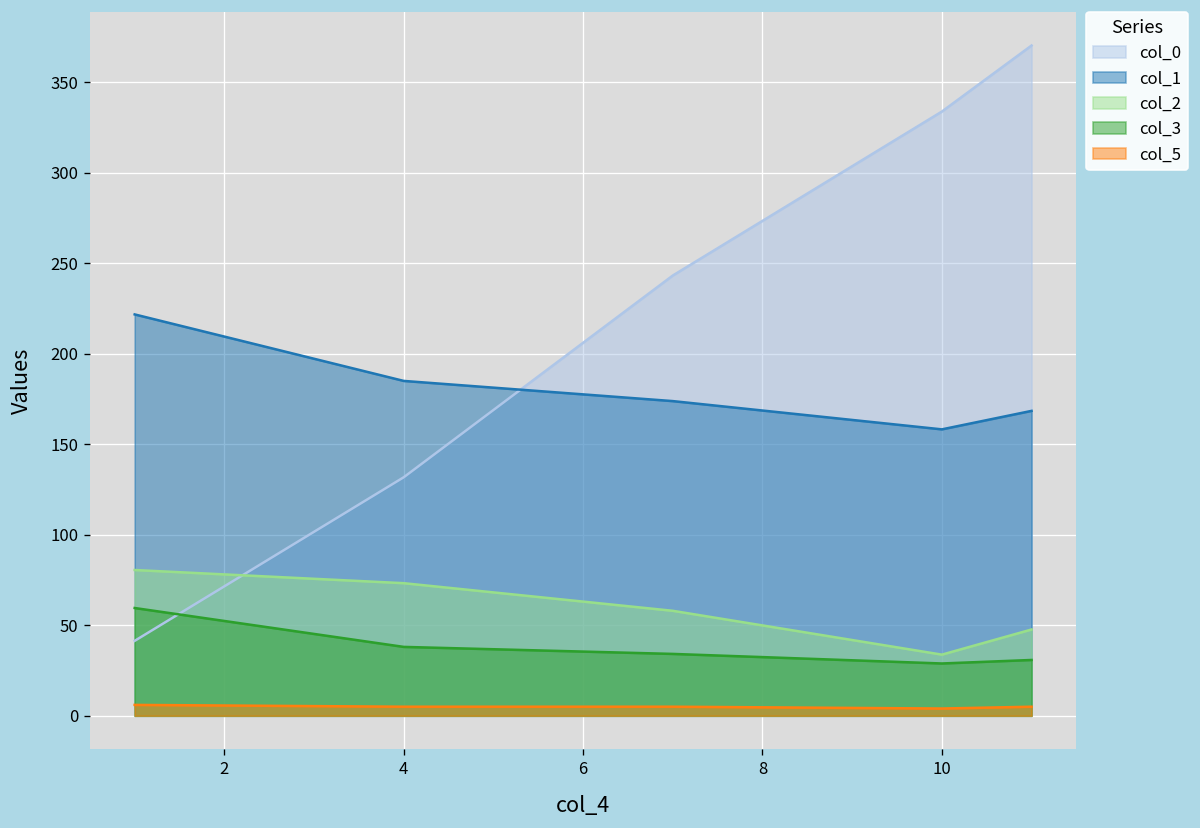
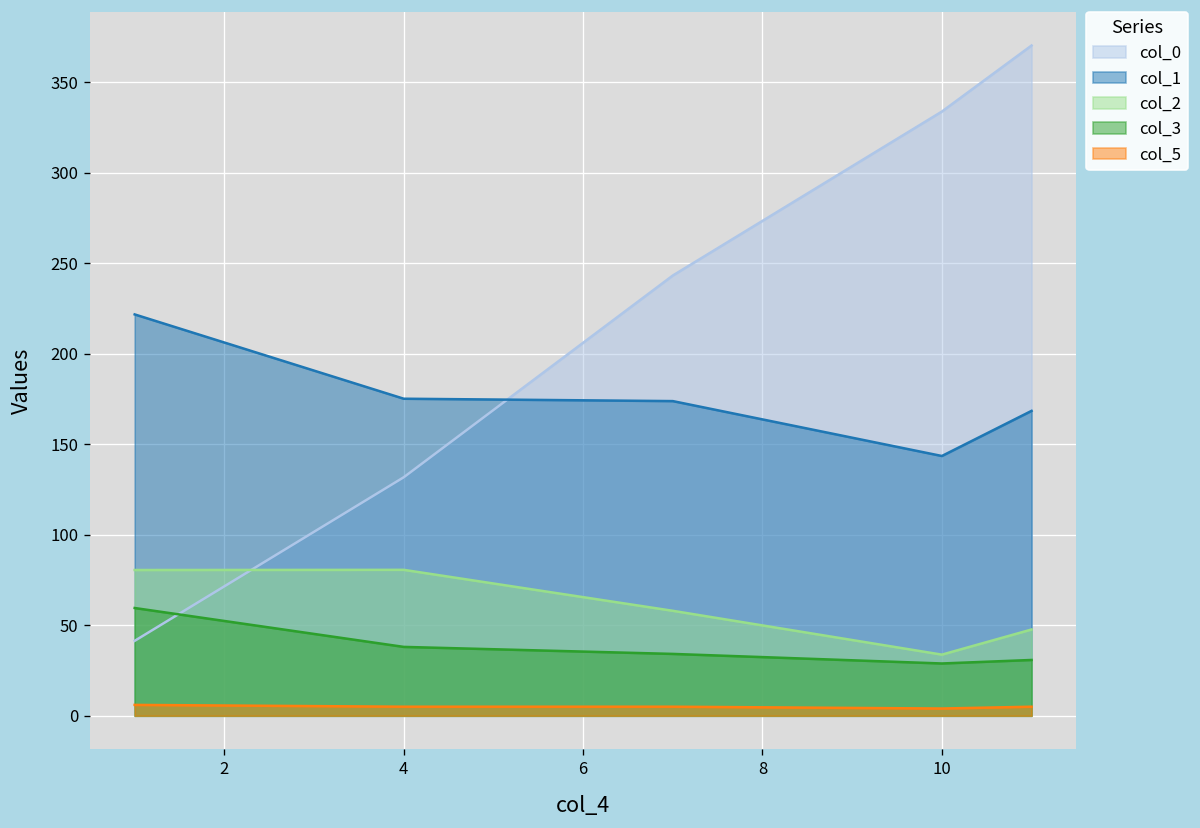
  {
    "col_0": {
      "4": 132,
      "10": 334
    },
    "col_1": {
-     "4": 185,
-     "10": 158
+     "4": 175,
+     "10": 144
    },
    "col_2": {
-     "4": 73,
+     "4": 81,
      "10": 34
    },
    "col_3": {
      "4": 38,
      "10": 29
    },
    "col_5": {
      "4": 5,
      "10": 4
    }
  }
